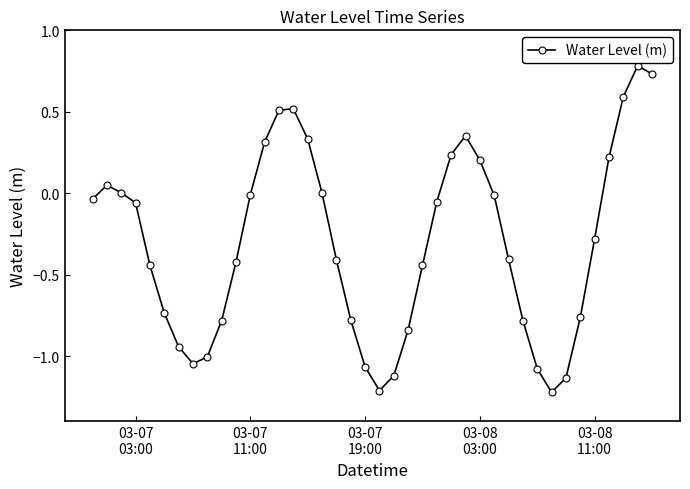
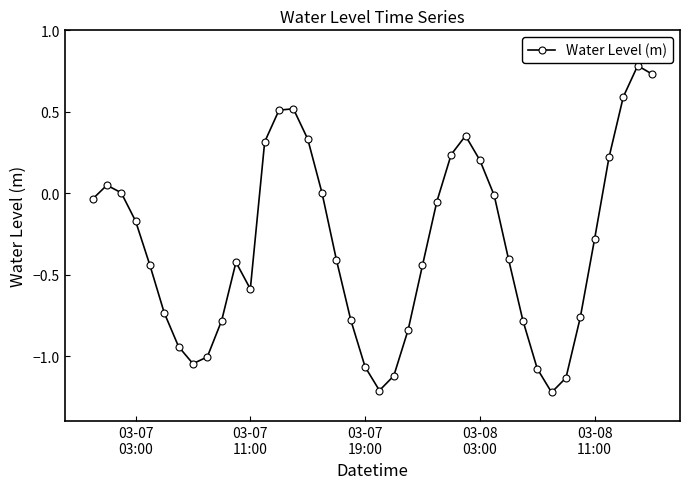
  {
-   "03-07 03:00": -0.06,
-   "03-07 11:00": -0.01,
+   "03-07 03:00": -0.17,
+   "03-07 11:00": -0.59,
    "03-07 19:00": -1.07,
    "03-08 03:00": 0.20,
    "03-08 11:00": -0.28
  }
